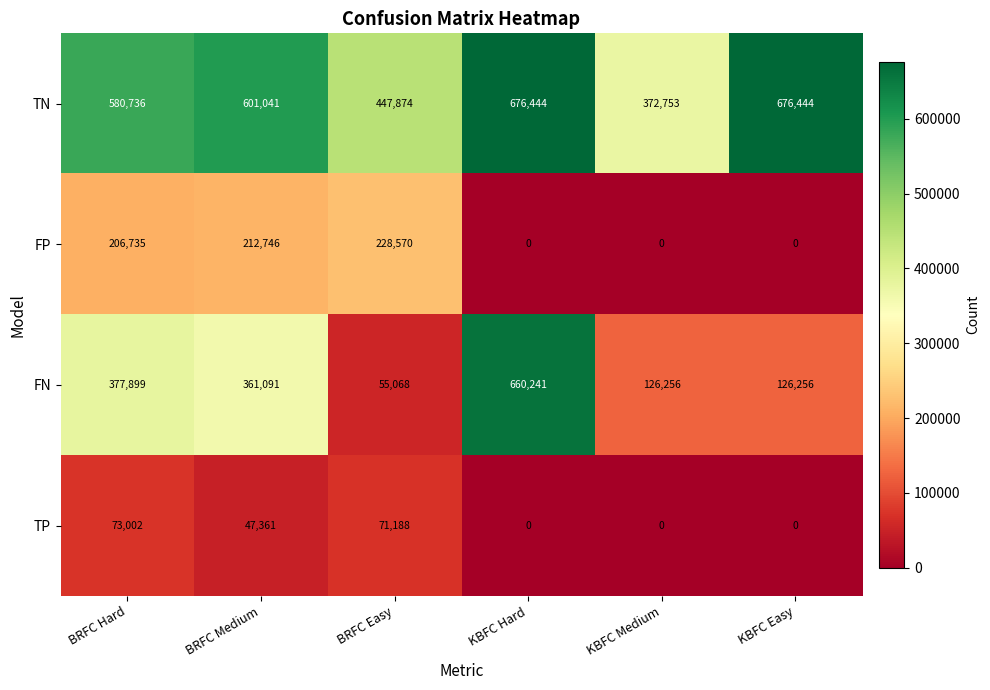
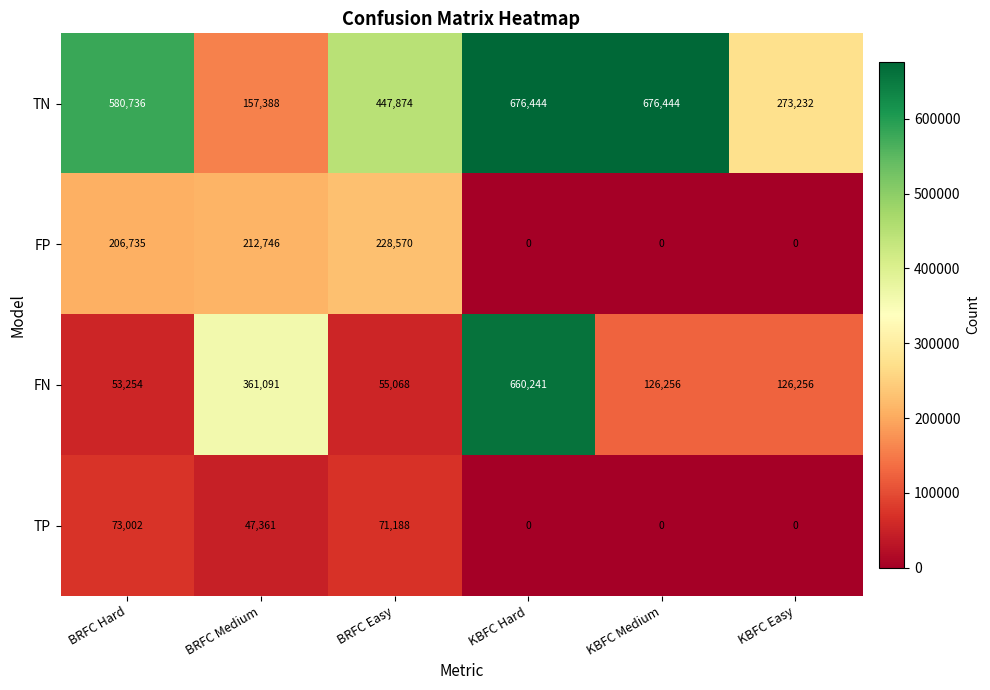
  {
    "TN": {
      "BRFC Hard": "580,736",
-     "BRFC Medium": "601,041",
+     "BRFC Medium": "157,388",
      "BRFC Easy": "447,874",
      "KBFC Hard": "676,444",
-     "KBFC Medium": "372,753",
-     "KBFC Easy": "676,444"
+     "KBFC Medium": "676,444",
+     "KBFC Easy": "273,232"
    },
    "FP": {
      "BRFC Hard": "206,735",
      "BRFC Medium": "212,746",
      "BRFC Easy": "228,570",
      "KBFC Hard": "0",
      "KBFC Medium": "0",
      "KBFC Easy": "0"
    },
    "FN": {
-     "BRFC Hard": "377,899",
+     "BRFC Hard": "53,254",
      "BRFC Medium": "361,091",
      "BRFC Easy": "55,068",
      "KBFC Hard": "660,241",
      "KBFC Medium": "126,256",
      "KBFC Easy": "126,256"
    },
    "TP": {
      "BRFC Hard": "73,002",
      "BRFC Medium": "47,361",
      "BRFC Easy": "71,188",
      "KBFC Hard": "0",
      "KBFC Medium": "0",
      "KBFC Easy": "0"
    }
  }
